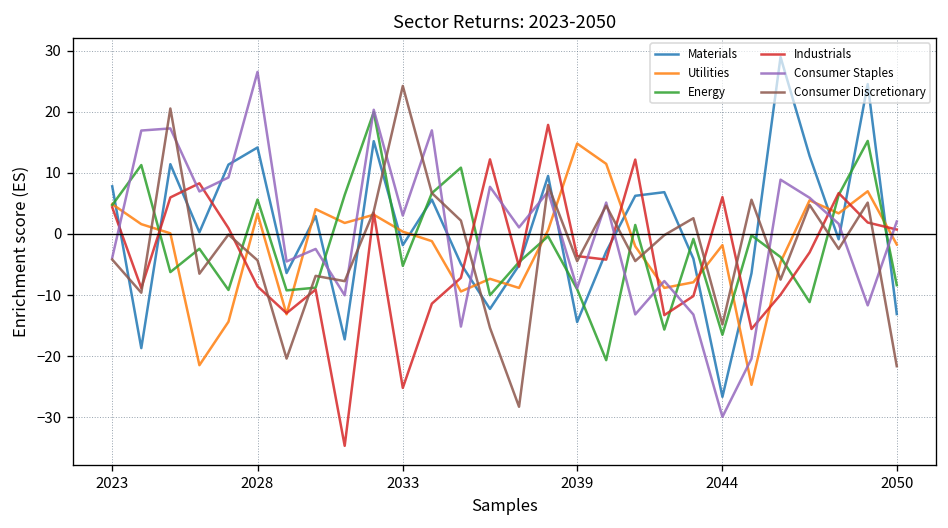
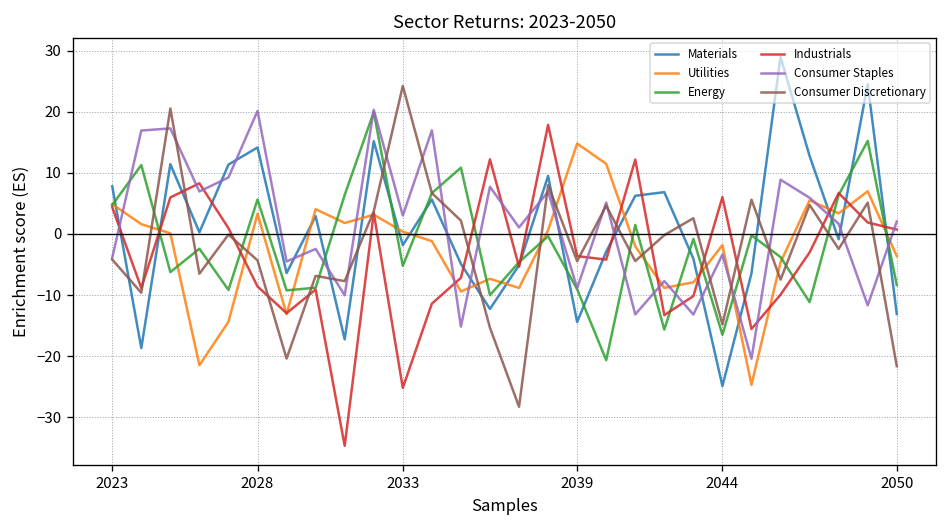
  {
    "Materials": {
      "2023": 8,
      "2028": 14,
      "2033": -2,
      "2039": -14,
-     "2044": -27,
+     "2044": -25,
      "2050": -13
    },
    "Utilities": {
      "2028": 3,
      "2033": 0,
      "2039": 15,
      "2044": -2,
-     "2050": -2
+     "2050": -4
    },
    "Energy": {
      "2028": 6,
      "2033": -5,
      "2044": -17,
      "2050": -8
    },
    "Industrials": {
      "2028": -9,
      "2033": -25,
      "2039": -4,
      "2044": 6,
      "2050": 1
    },
    "Consumer Staples": {
-     "2028": 27,
+     "2028": 20,
      "2033": 3,
-     "2044": -30,
+     "2044": -3,
      "2050": 2
    },
    "Consumer Discretionary": {
      "2028": -4,
      "2033": 24,
      "2039": -4,
      "2044": -15,
      "2050": -22
    }
  }
